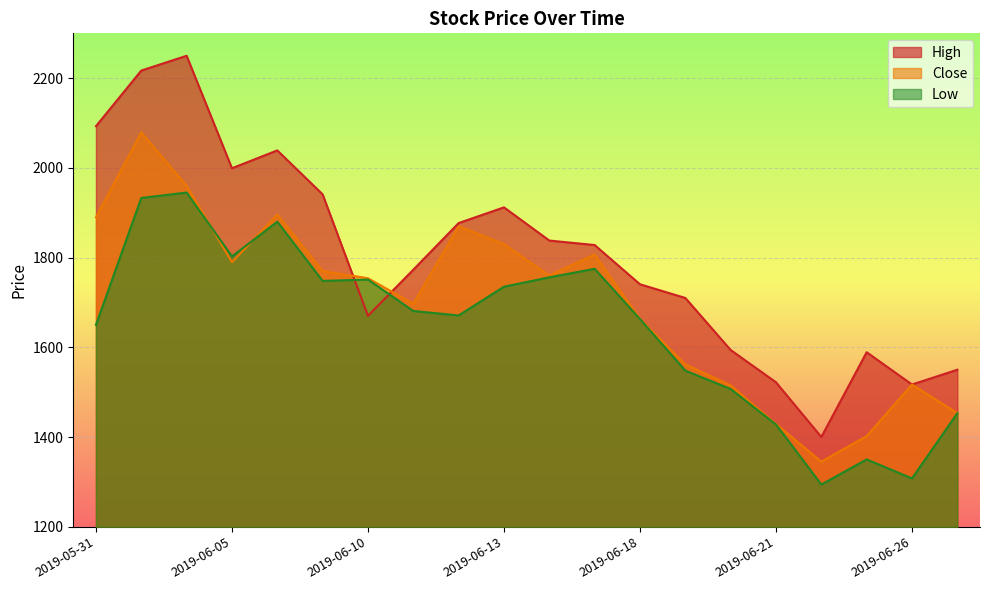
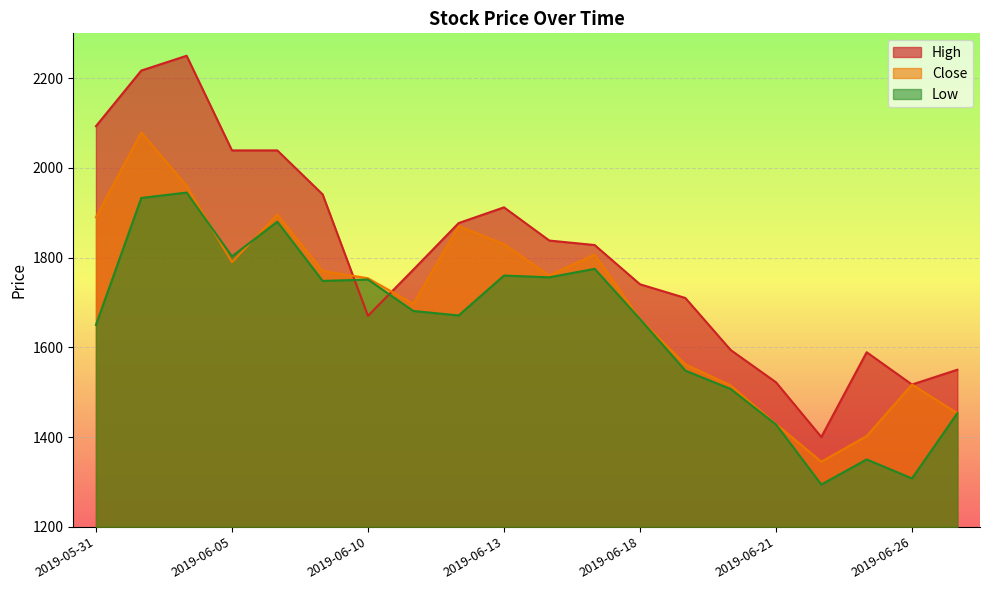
  {
    "High": {
      "2019-05-31": 2090,
-     "2019-06-05": 2000,
+     "2019-06-05": 2040,
      "2019-06-10": 1670,
      "2019-06-13": 1910,
      "2019-06-18": 1740,
      "2019-06-21": 1520
    },
    "Close": {
      "2019-05-31": 1890,
      "2019-06-05": 1790,
      "2019-06-13": 1830
    },
    "Low": {
      "2019-05-31": 1650,
      "2019-06-05": 1800,
-     "2019-06-13": 1740,
+     "2019-06-13": 1760,
      "2019-06-26": 1310
    }
  }
